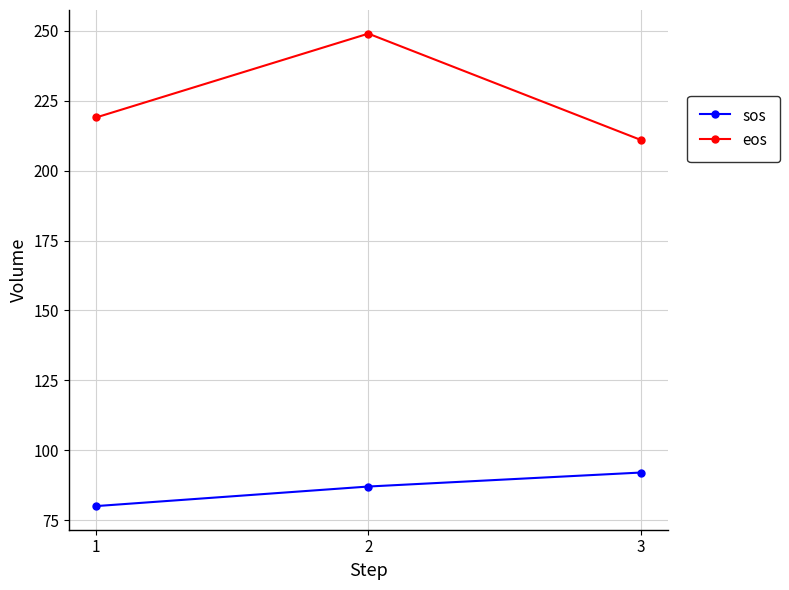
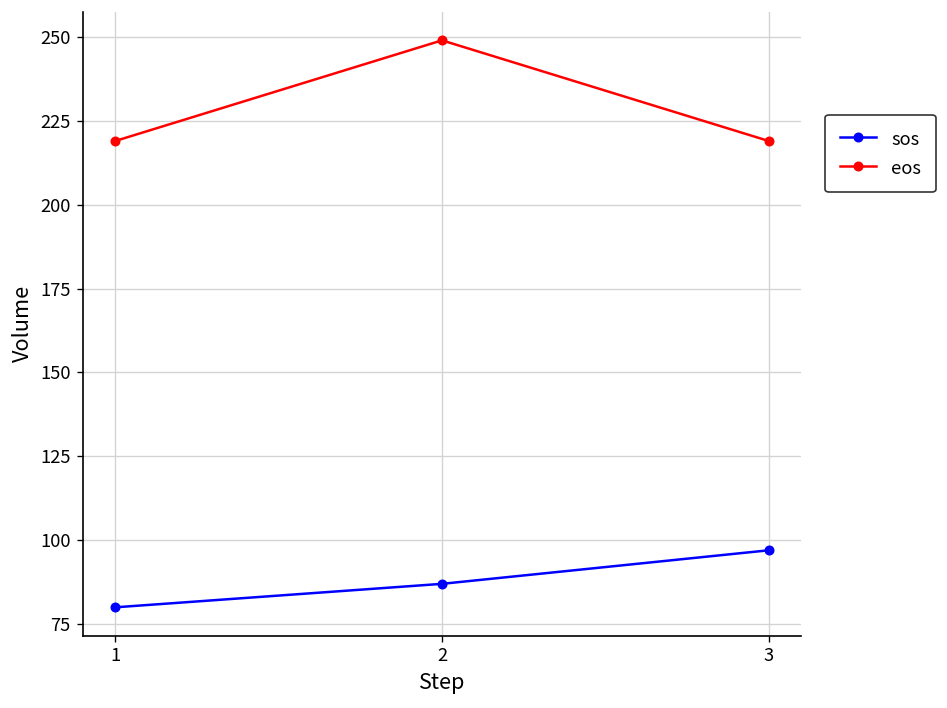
  {
    "sos": {
      "1": 80,
      "2": 87,
-     "3": 92
+     "3": 97
    },
    "eos": {
      "1": 219,
      "2": 249,
-     "3": 211
+     "3": 219
    }
  }
